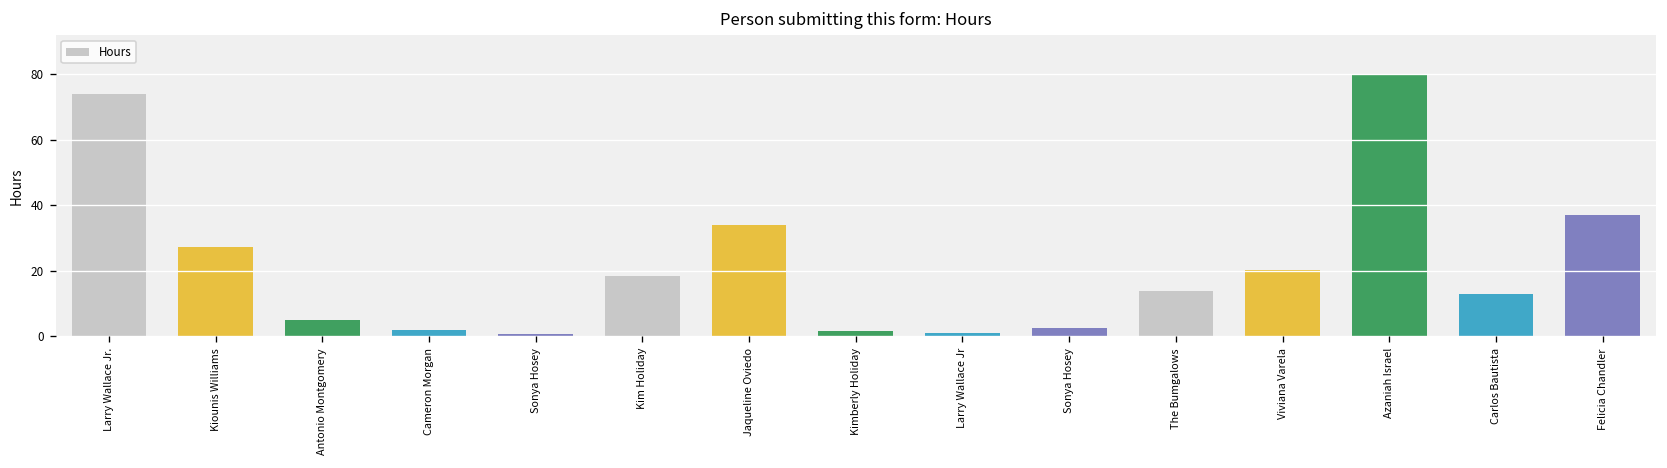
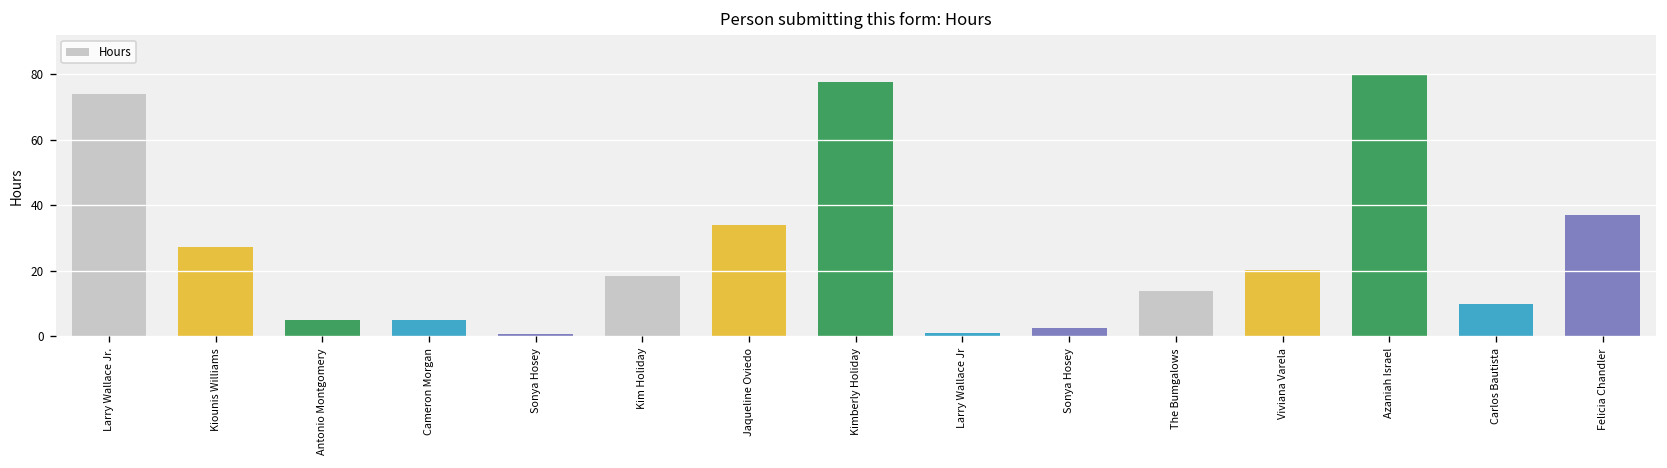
  {
    "Larry Wallace Jr.": 74,
    "Kiounis Williams": 27,
    "Antonio Montgomery": 5,
-   "Cameron Morgan": 2,
+   "Cameron Morgan": 5,
    "Kim Holiday": 19,
    "Jaqueline Oviedo": 34,
-   "Kimberly Holiday": 2,
+   "Kimberly Holiday": 78,
    "Larry Wallace Jr": 1,
    "The Bumgalows": 14,
    "Viviana Varela": 20,
    "Azaniah Israel": 80,
-   "Carlos Bautista": 13,
+   "Carlos Bautista": 10,
    "Felicia Chandler": 37
  }
